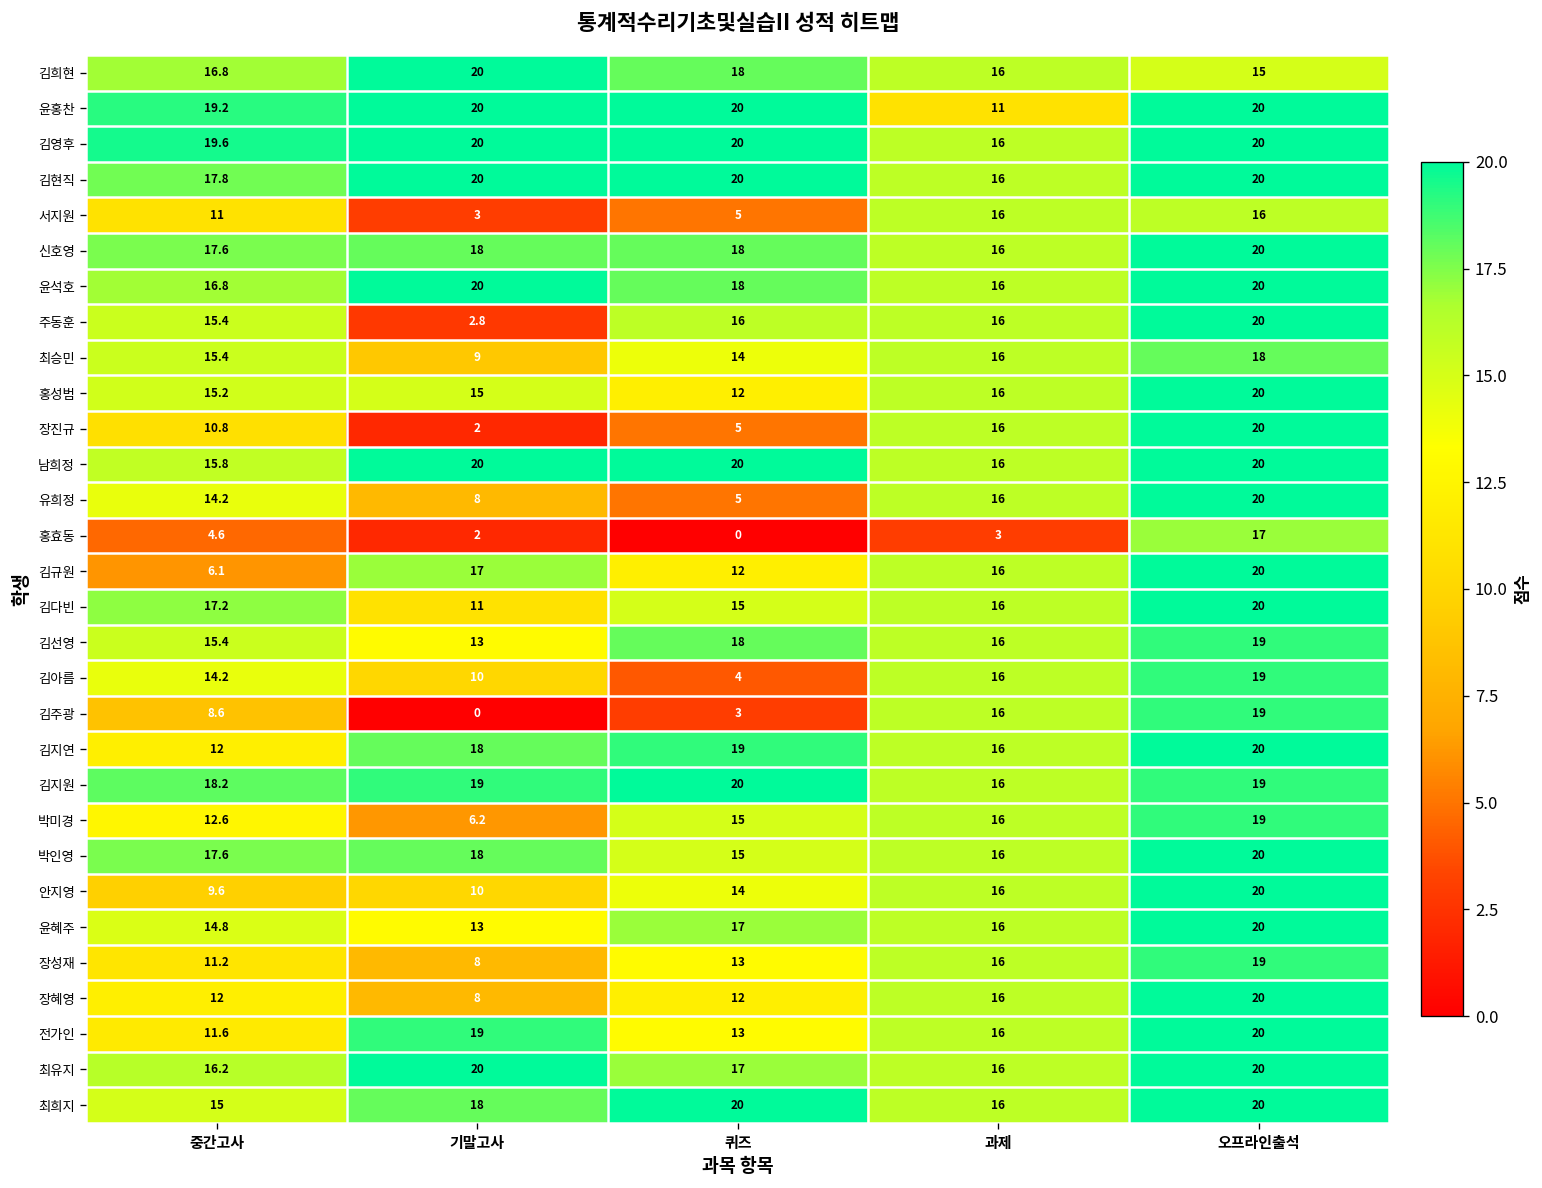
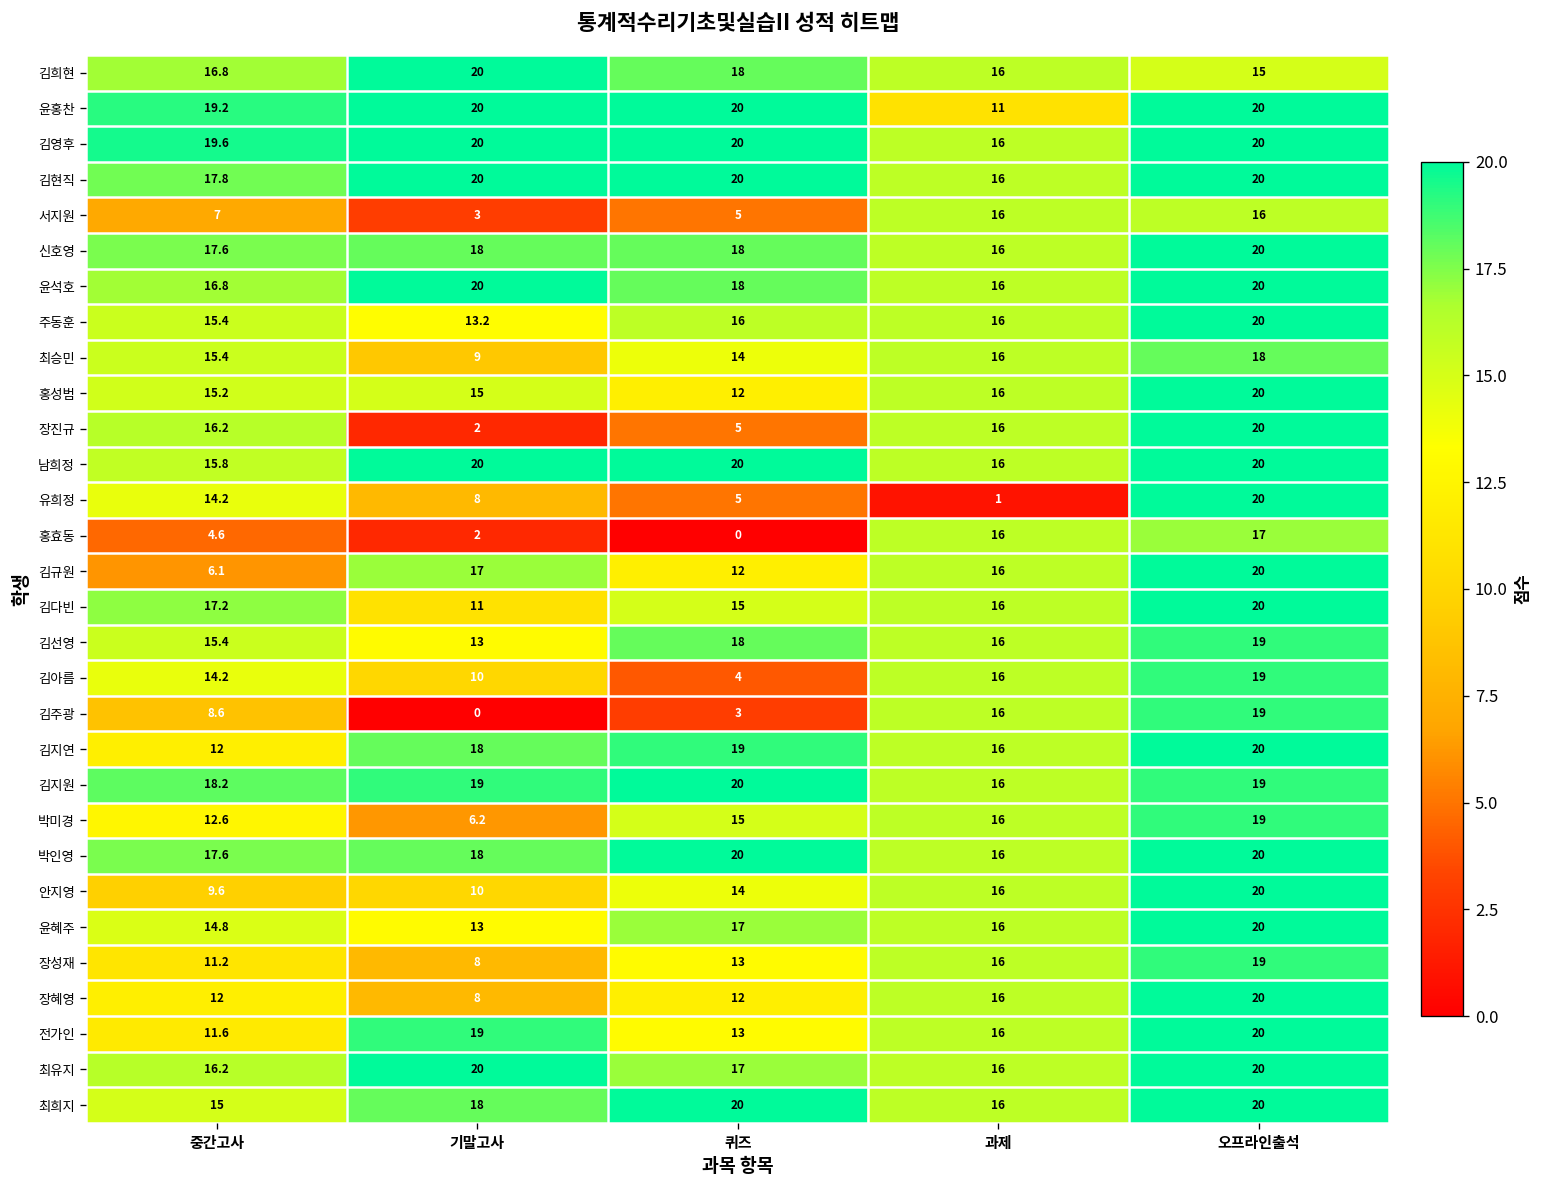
  {
    "김희현": {
      "중간고사": 16.8,
      "기말고사": 20,
      "퀴즈": 18,
      "과제": 16,
      "오프라인출석": 15
    },
    "윤홍찬": {
      "중간고사": 19.2,
      "기말고사": 20,
      "퀴즈": 20,
      "과제": 11,
      "오프라인출석": 20
    },
    "김영후": {
      "중간고사": 19.6,
      "기말고사": 20,
      "퀴즈": 20,
      "과제": 16,
      "오프라인출석": 20
    },
    "김현직": {
      "중간고사": 17.8,
      "기말고사": 20,
      "퀴즈": 20,
      "과제": 16,
      "오프라인출석": 20
    },
    "서지원": {
-     "중간고사": 11,
+     "중간고사": 7,
      "기말고사": 3,
      "퀴즈": 5,
      "과제": 16,
      "오프라인출석": 16
    },
    "신호영": {
      "중간고사": 17.6,
      "기말고사": 18,
      "퀴즈": 18,
      "과제": 16,
      "오프라인출석": 20
    },
    "윤석호": {
      "중간고사": 16.8,
      "기말고사": 20,
      "퀴즈": 18,
      "과제": 16,
      "오프라인출석": 20
    },
    "주동훈": {
      "중간고사": 15.4,
-     "기말고사": 2.8,
+     "기말고사": 13.2,
      "퀴즈": 16,
      "과제": 16,
      "오프라인출석": 20
    },
    "최승민": {
      "중간고사": 15.4,
      "기말고사": 9,
      "퀴즈": 14,
      "과제": 16,
      "오프라인출석": 18
    },
    "홍성범": {
      "중간고사": 15.2,
      "기말고사": 15,
      "퀴즈": 12,
      "과제": 16,
      "오프라인출석": 20
    },
    "장진규": {
-     "중간고사": 10.8,
+     "중간고사": 16.2,
      "기말고사": 2,
      "퀴즈": 5,
      "과제": 16,
      "오프라인출석": 20
    },
    "남희정": {
      "중간고사": 15.8,
      "기말고사": 20,
      "퀴즈": 20,
      "과제": 16,
      "오프라인출석": 20
    },
    "유희정": {
      "중간고사": 14.2,
      "기말고사": 8,
      "퀴즈": 5,
-     "과제": 16,
+     "과제": 1,
      "오프라인출석": 20
    },
    "홍효동": {
      "중간고사": 4.6,
      "기말고사": 2,
      "퀴즈": 0,
-     "과제": 3,
+     "과제": 16,
      "오프라인출석": 17
    },
    "김규원": {
      "중간고사": 6.1,
      "기말고사": 17,
      "퀴즈": 12,
      "과제": 16,
      "오프라인출석": 20
    },
    "김다빈": {
      "중간고사": 17.2,
      "기말고사": 11,
      "퀴즈": 15,
      "과제": 16,
      "오프라인출석": 20
    },
    "김선영": {
      "중간고사": 15.4,
      "기말고사": 13,
      "퀴즈": 18,
      "과제": 16,
      "오프라인출석": 19
    },
    "김아름": {
      "중간고사": 14.2,
      "기말고사": 10,
      "퀴즈": 4,
      "과제": 16,
      "오프라인출석": 19
    },
    "김주광": {
      "중간고사": 8.6,
      "기말고사": 0,
      "퀴즈": 3,
      "과제": 16,
      "오프라인출석": 19
    },
    "김지연": {
      "중간고사": 12,
      "기말고사": 18,
      "퀴즈": 19,
      "과제": 16,
      "오프라인출석": 20
    },
    "김지원": {
      "중간고사": 18.2,
      "기말고사": 19,
      "퀴즈": 20,
      "과제": 16,
      "오프라인출석": 19
    },
    "박미경": {
      "중간고사": 12.6,
      "기말고사": 6.2,
      "퀴즈": 15,
      "과제": 16,
      "오프라인출석": 19
    },
    "박인영": {
      "중간고사": 17.6,
      "기말고사": 18,
-     "퀴즈": 15,
+     "퀴즈": 20,
      "과제": 16,
      "오프라인출석": 20
    },
    "안지영": {
      "중간고사": 9.6,
      "기말고사": 10,
      "퀴즈": 14,
      "과제": 16,
      "오프라인출석": 20
    },
    "윤혜주": {
      "중간고사": 14.8,
      "기말고사": 13,
      "퀴즈": 17,
      "과제": 16,
      "오프라인출석": 20
    },
    "장성재": {
      "중간고사": 11.2,
      "기말고사": 8,
      "퀴즈": 13,
      "과제": 16,
      "오프라인출석": 19
    },
    "장혜영": {
      "중간고사": 12,
      "기말고사": 8,
      "퀴즈": 12,
      "과제": 16,
      "오프라인출석": 20
    },
    "전가인": {
      "중간고사": 11.6,
      "기말고사": 19,
      "퀴즈": 13,
      "과제": 16,
      "오프라인출석": 20
    },
    "최유지": {
      "중간고사": 16.2,
      "기말고사": 20,
      "퀴즈": 17,
      "과제": 16,
      "오프라인출석": 20
    },
    "최희지": {
      "중간고사": 15,
      "기말고사": 18,
      "퀴즈": 20,
      "과제": 16,
      "오프라인출석": 20
    }
  }
